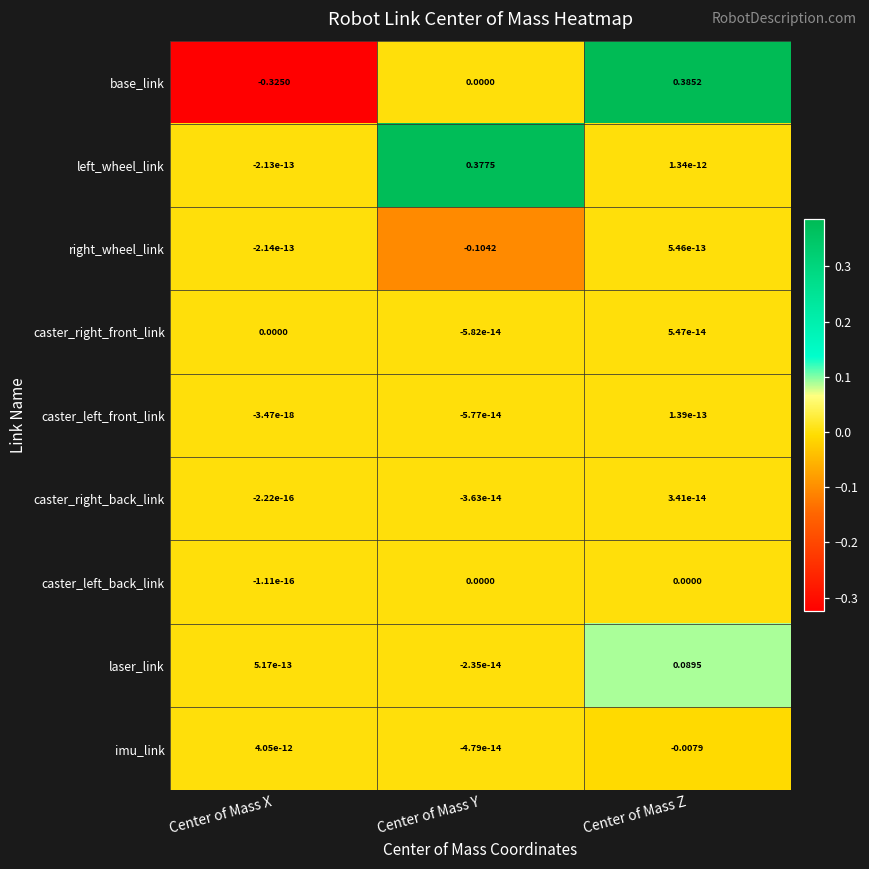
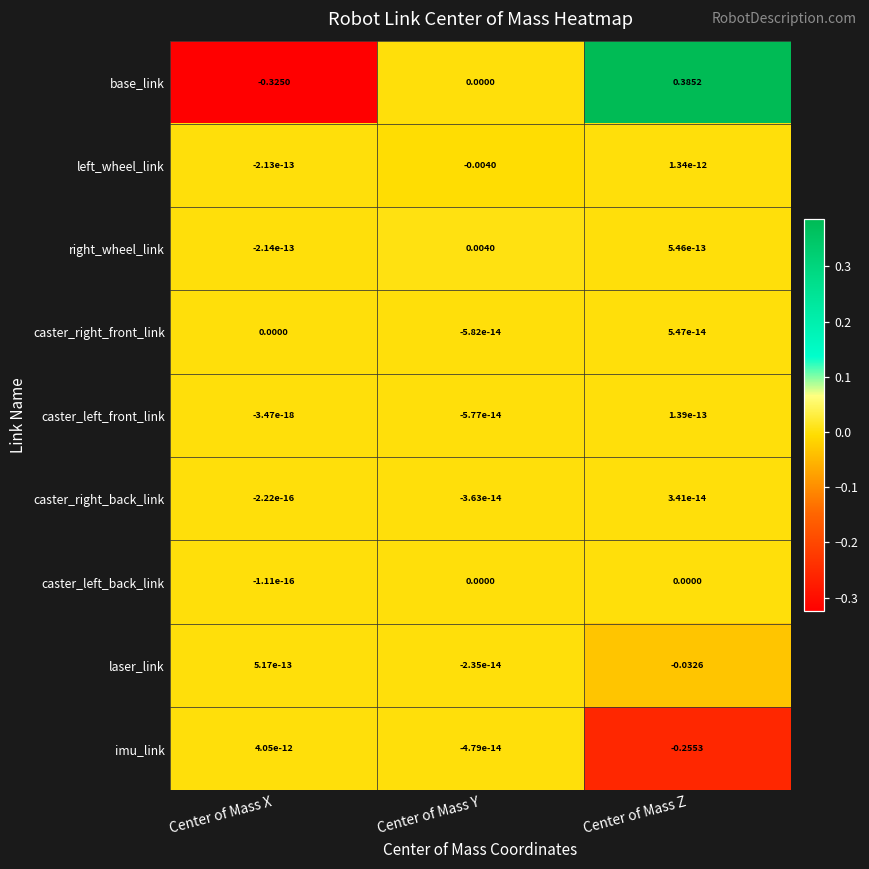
  {
    "base_link": {
      "Center of Mass X": "-0.3250",
      "Center of Mass Y": "0.0000",
      "Center of Mass Z": "0.3852"
    },
    "left_wheel_link": {
      "Center of Mass X": "-2.13e-13",
-     "Center of Mass Y": "0.3775",
+     "Center of Mass Y": "-0.0040",
      "Center of Mass Z": "1.34e-12"
    },
    "right_wheel_link": {
      "Center of Mass X": "-2.14e-13",
-     "Center of Mass Y": "-0.1042",
+     "Center of Mass Y": "0.0040",
      "Center of Mass Z": "5.46e-13"
    },
    "caster_right_front_link": {
      "Center of Mass X": "0.0000",
      "Center of Mass Y": "-5.82e-14",
      "Center of Mass Z": "5.47e-14"
    },
    "caster_left_front_link": {
      "Center of Mass X": "-3.47e-18",
      "Center of Mass Y": "-5.77e-14",
      "Center of Mass Z": "1.39e-13"
    },
    "caster_right_back_link": {
      "Center of Mass X": "-2.22e-16",
      "Center of Mass Y": "-3.63e-14",
      "Center of Mass Z": "3.41e-14"
    },
    "caster_left_back_link": {
      "Center of Mass X": "-1.11e-16",
      "Center of Mass Y": "0.0000",
      "Center of Mass Z": "0.0000"
    },
    "laser_link": {
      "Center of Mass X": "5.17e-13",
      "Center of Mass Y": "-2.35e-14",
-     "Center of Mass Z": "0.0895"
+     "Center of Mass Z": "-0.0326"
    },
    "imu_link": {
      "Center of Mass X": "4.05e-12",
      "Center of Mass Y": "-4.79e-14",
-     "Center of Mass Z": "-0.0079"
+     "Center of Mass Z": "-0.2553"
    }
  }
